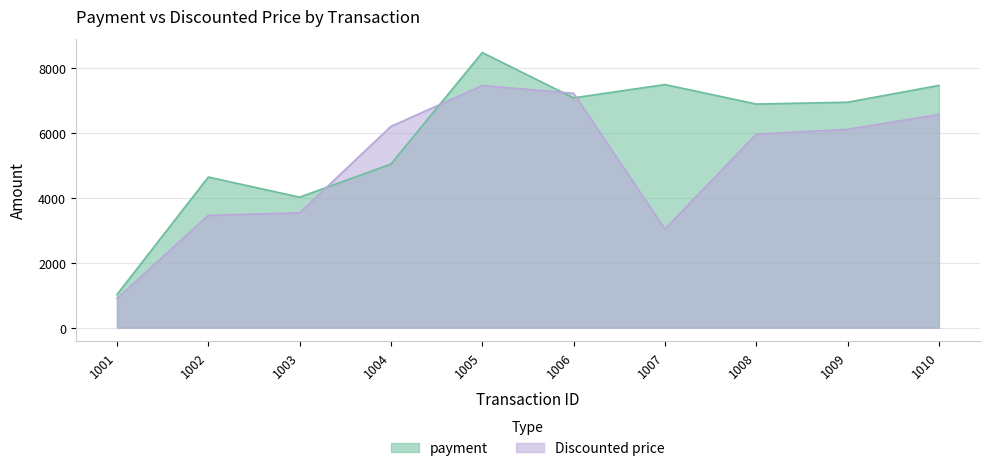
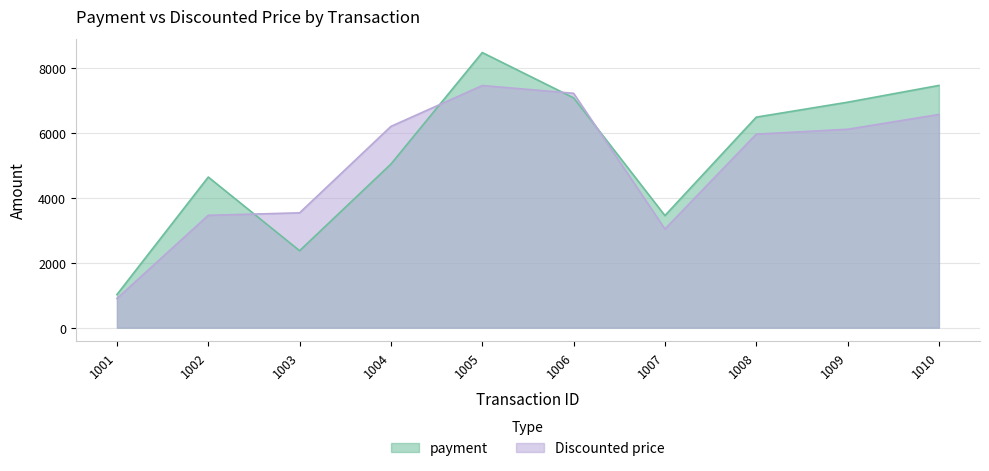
  {
    "payment": {
      "1001": 1000,
      "1002": 4600,
-     "1003": 4000,
+     "1003": 2400,
      "1004": 5000,
      "1005": 8500,
      "1006": 7100,
-     "1007": 7500,
-     "1008": 6900,
+     "1007": 3500,
+     "1008": 6500,
      "1009": 6900,
      "1010": 7500
    },
    "Discounted price": {
      "1001": 900,
      "1002": 3500,
      "1003": 3500,
      "1004": 6200,
      "1005": 7500,
      "1006": 7200,
      "1007": 3000,
      "1008": 6000,
      "1009": 6100,
      "1010": 6600
    }
  }
